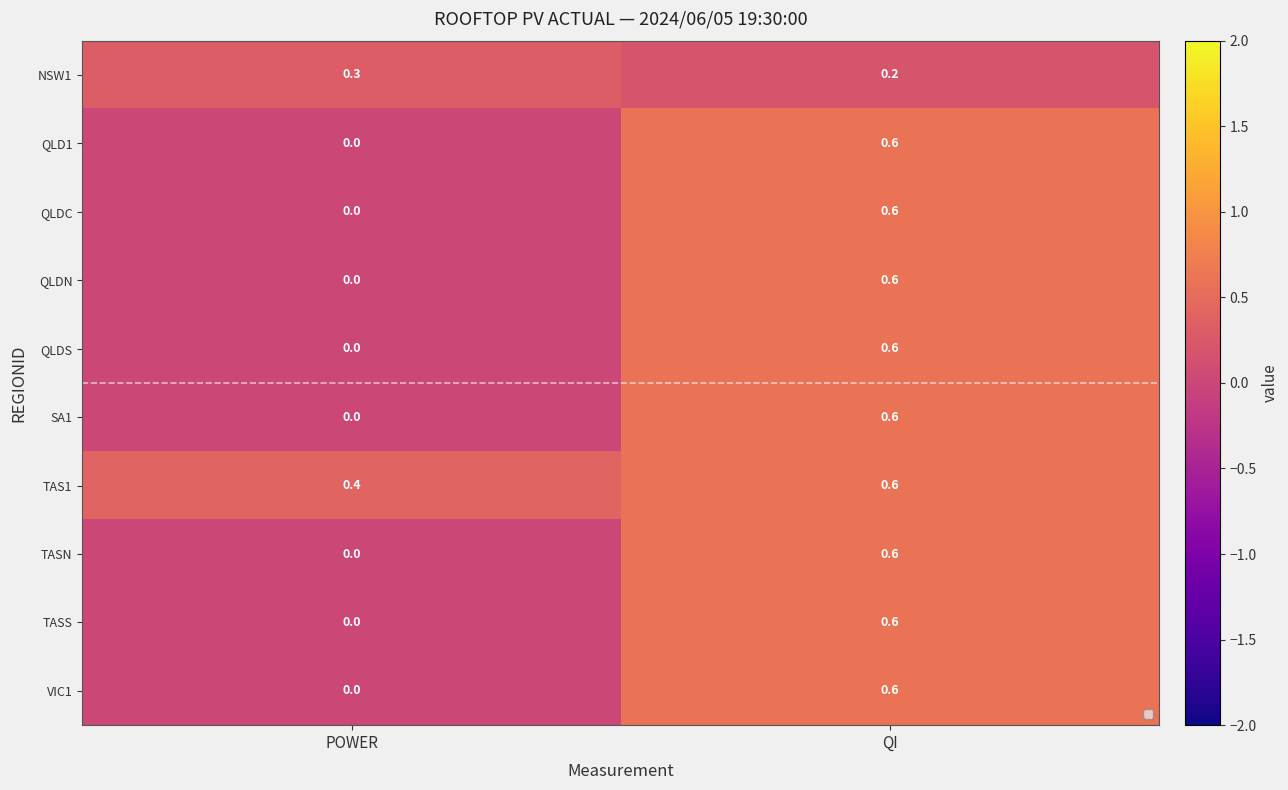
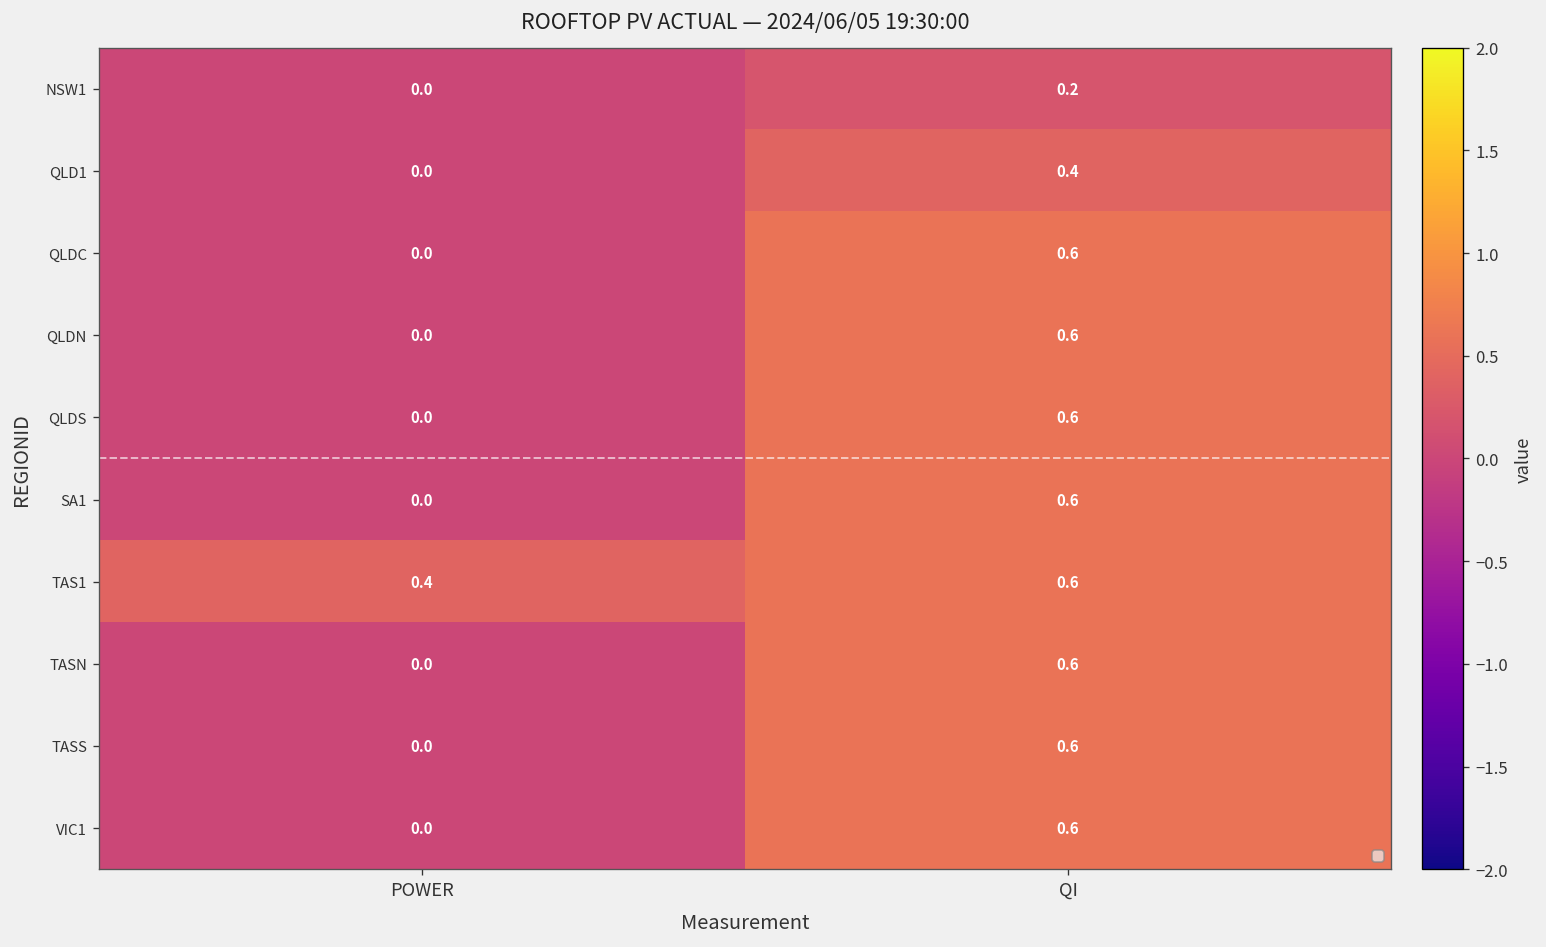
  {
    "NSW1": {
-     "POWER": 0.3,
+     "POWER": 0.0,
      "QI": 0.2
    },
    "QLD1": {
      "POWER": 0.0,
-     "QI": 0.6
+     "QI": 0.4
    },
    "QLDC": {
      "POWER": 0.0,
      "QI": 0.6
    },
    "QLDN": {
      "POWER": 0.0,
      "QI": 0.6
    },
    "QLDS": {
      "POWER": 0.0,
      "QI": 0.6
    },
    "SA1": {
      "POWER": 0.0,
      "QI": 0.6
    },
    "TAS1": {
      "POWER": 0.4,
      "QI": 0.6
    },
    "TASN": {
      "POWER": 0.0,
      "QI": 0.6
    },
    "TASS": {
      "POWER": 0.0,
      "QI": 0.6
    },
    "VIC1": {
      "POWER": 0.0,
      "QI": 0.6
    }
  }
